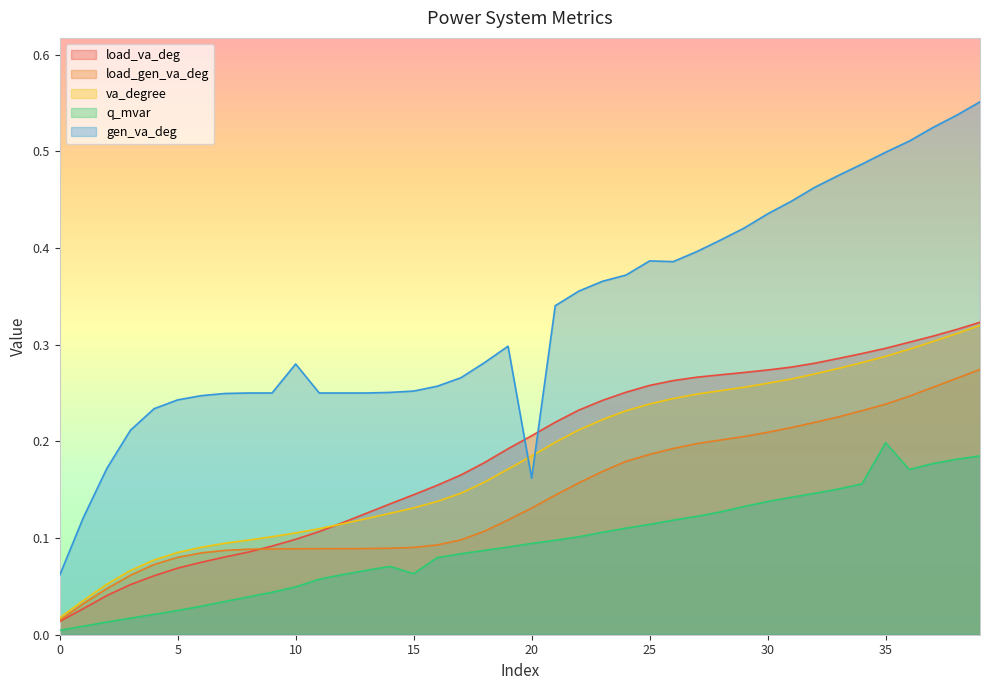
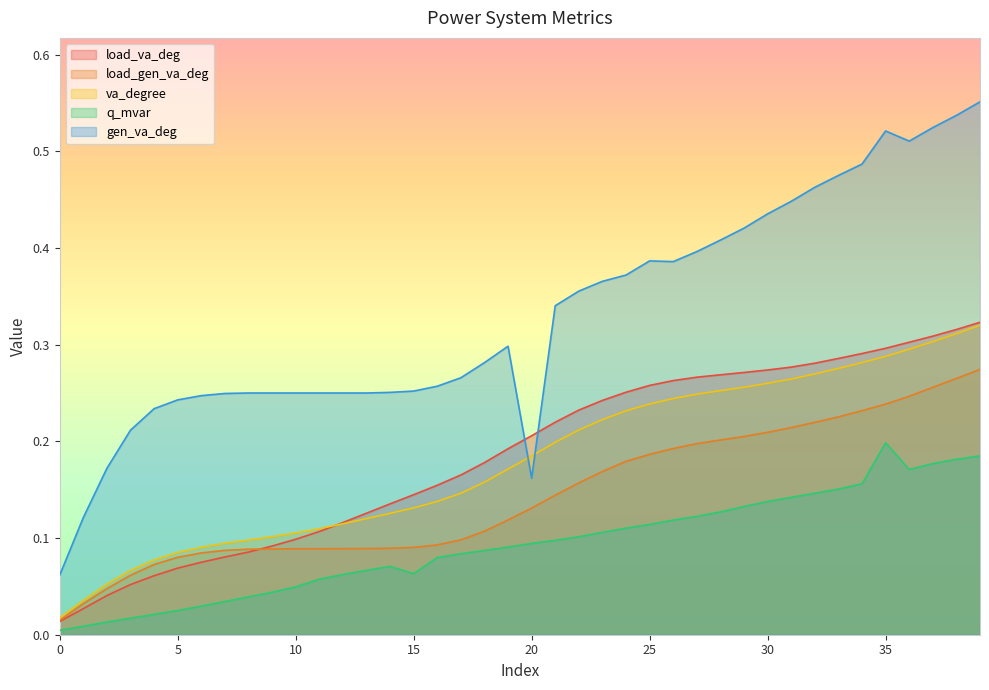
  {
    "q_mvar": {
      "0": 0.00,
      "5": 0.03,
      "10": 0.05,
      "15": 0.06,
      "20": 0.09,
      "25": 0.11,
      "30": 0.14,
      "35": 0.20
    },
    "gen_va_deg": {
      "0": 0.06,
      "5": 0.24,
-     "10": 0.28,
+     "10": 0.25,
      "15": 0.25,
      "20": 0.16,
      "25": 0.39,
      "30": 0.44,
-     "35": 0.50
+     "35": 0.52
    }
  }
